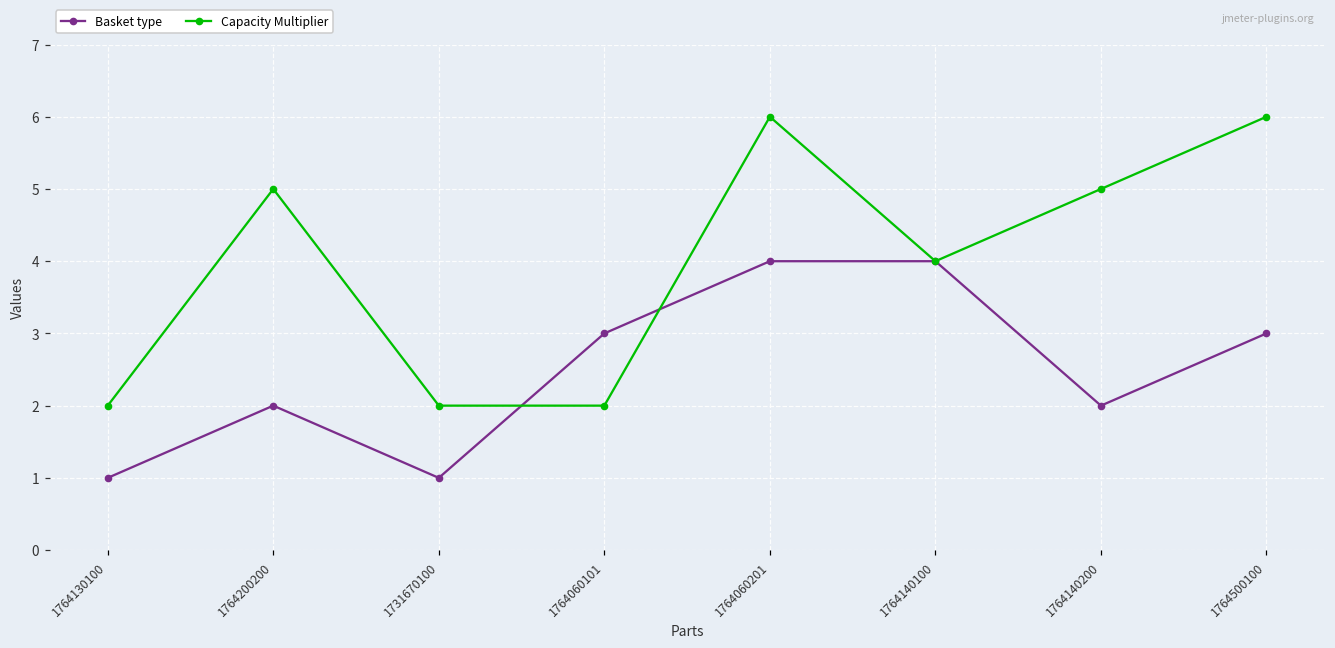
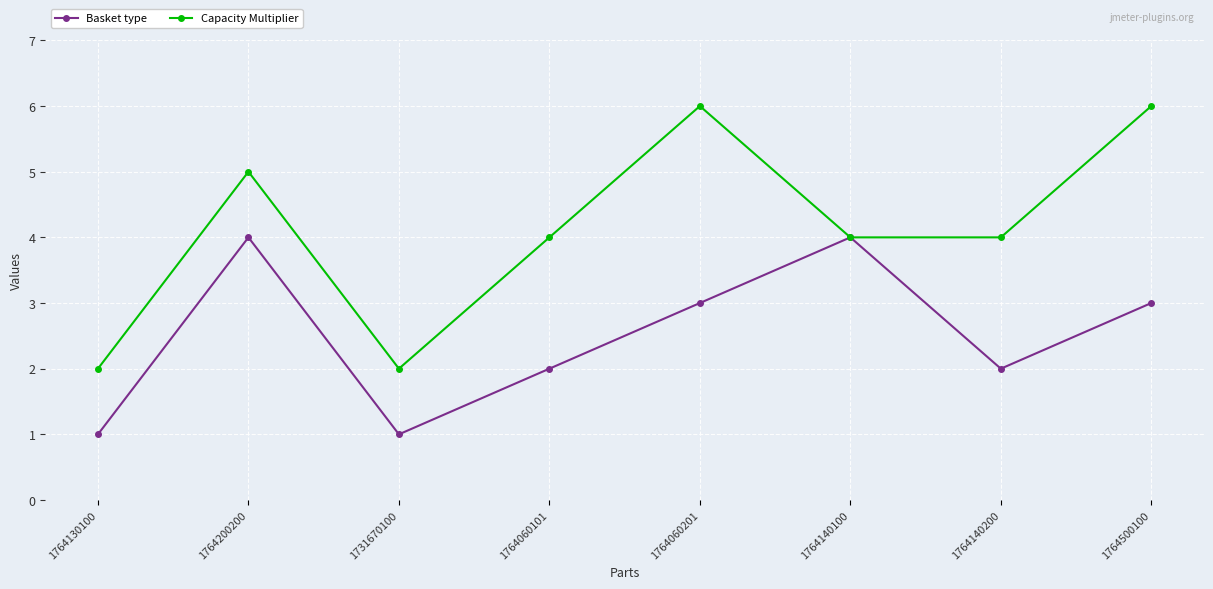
  {
    "Basket type": {
      "1764130100": 1,
-     "1764200200": 2,
+     "1764200200": 4,
      "1731670100": 1,
-     "1764060101": 3,
-     "1764060201": 4,
+     "1764060101": 2,
+     "1764060201": 3,
      "1764140200": 2,
      "1764500100": 3
    },
    "Capacity Multiplier": {
      "1764130100": 2,
      "1764200200": 5,
      "1731670100": 2,
-     "1764060101": 2,
+     "1764060101": 4,
      "1764060201": 6,
-     "1764140200": 5,
+     "1764140200": 4,
      "1764500100": 6
    }
  }
